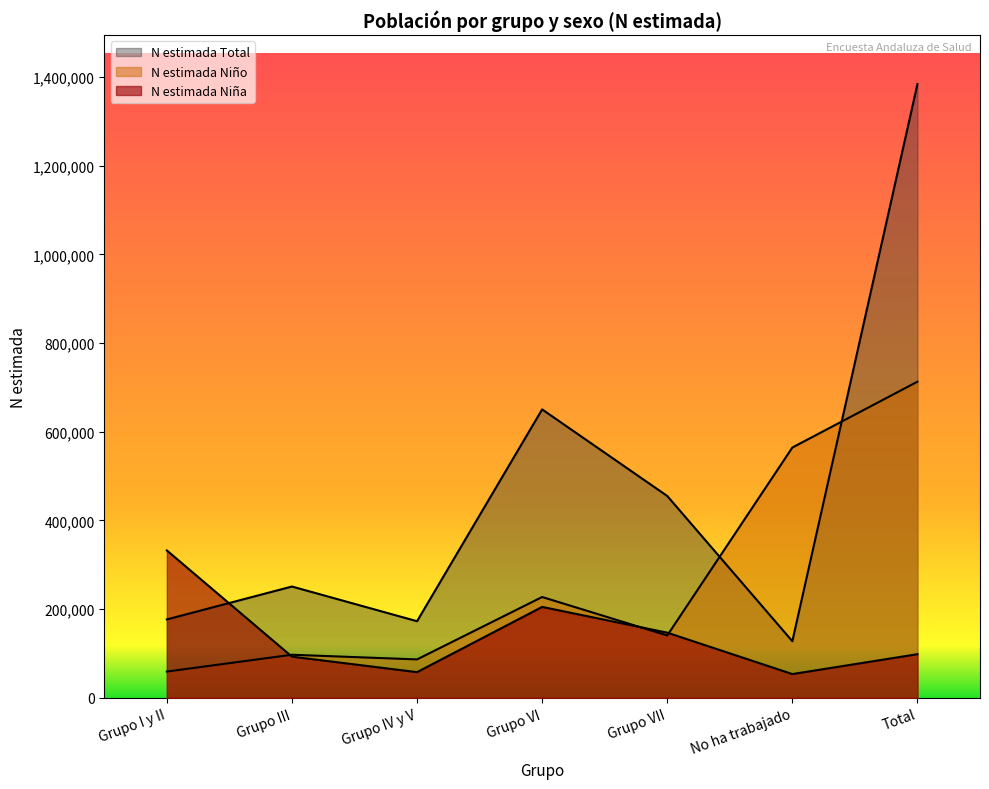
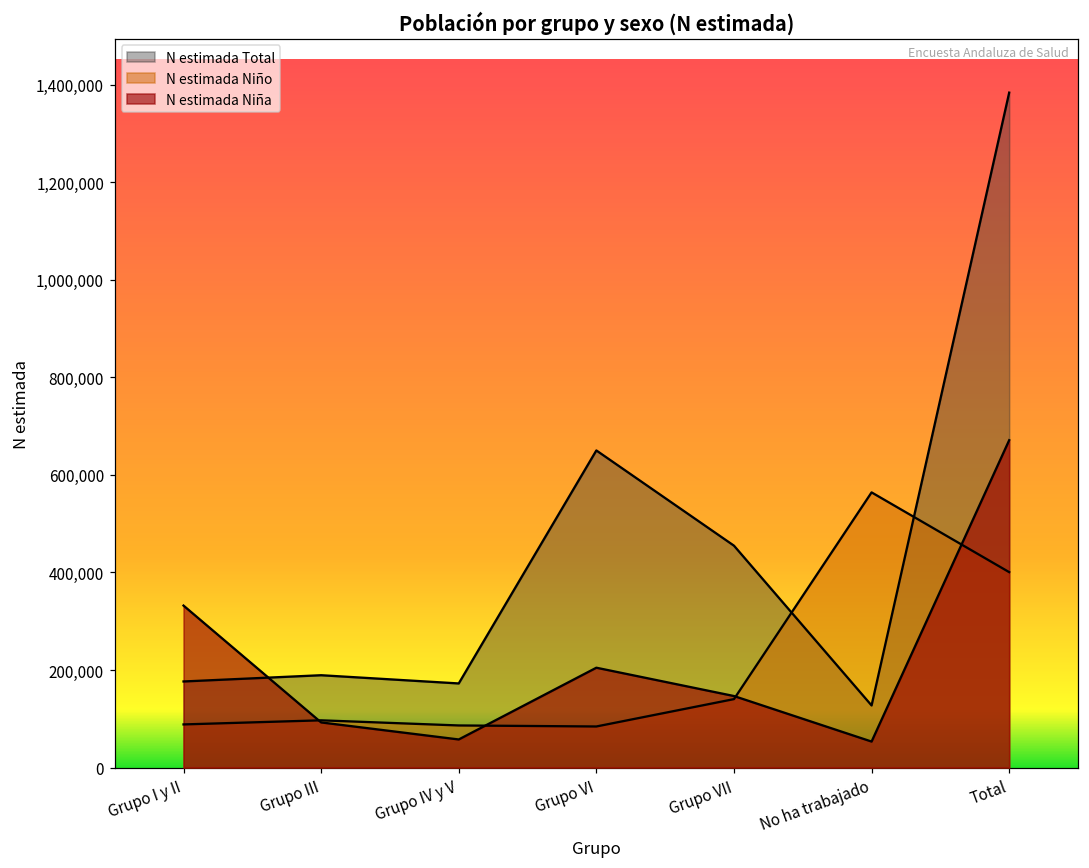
  {
    "N estimada Total": {
      "Grupo I y II": "180,000",
-     "Grupo III": "250,000",
+     "Grupo III": "190,000",
      "Grupo IV y V": "170,000",
      "Grupo VI": "650,000",
      "Grupo VII": "450,000",
      "No ha trabajado": "130,000",
      "Total": "1,380,000"
    },
    "N estimada Niño": {
-     "Grupo I y II": "60,000",
+     "Grupo I y II": "90,000",
      "Grupo IV y V": "90,000",
-     "Grupo VI": "230,000",
+     "Grupo VI": "80,000",
      "Grupo VII": "140,000",
      "No ha trabajado": "560,000",
-     "Total": "710,000"
+     "Total": "400,000"
    },
    "N estimada Niña": {
      "Grupo I y II": "330,000",
      "Grupo IV y V": "60,000",
      "Grupo VI": "200,000",
      "Grupo VII": "150,000",
      "No ha trabajado": "50,000",
-     "Total": "100,000"
+     "Total": "670,000"
    }
  }
